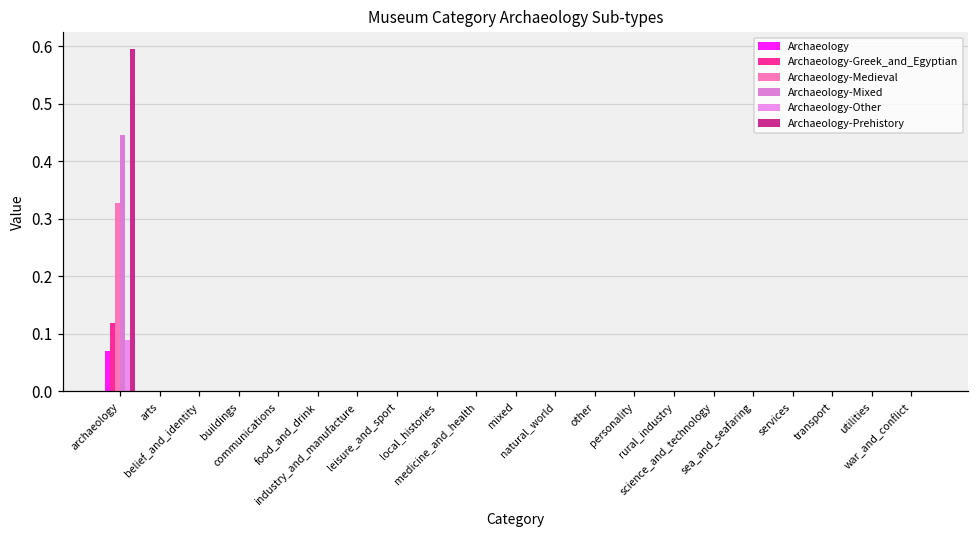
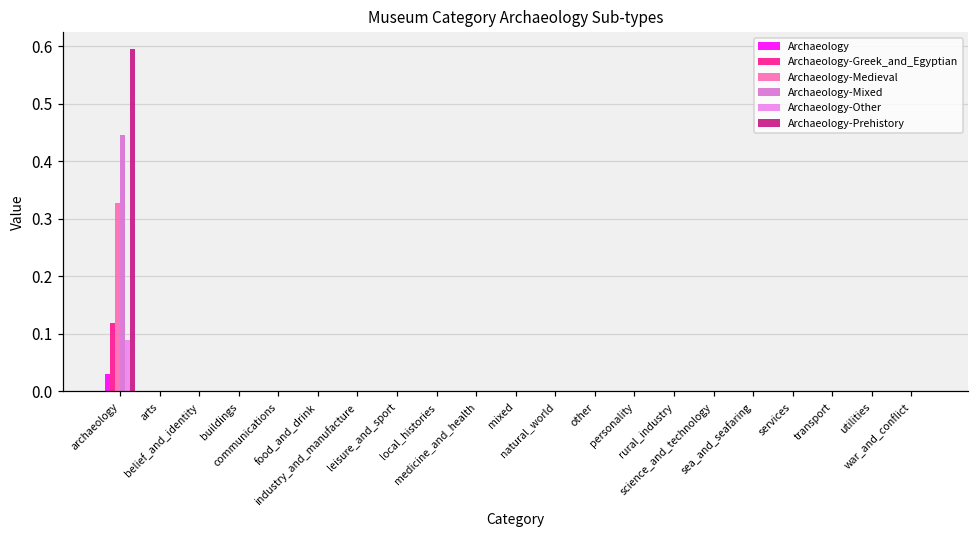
  {
    "Archaeology": {
-     "archaeology": 0.07,
+     "archaeology": 0.03,
      "arts": 0.00,
      "belief_and_identity": 0.00,
      "buildings": 0.00,
      "communications": 0.00,
      "food_and_drink": 0.00,
      "industry_and_manufacture": 0.00,
      "leisure_and_sport": 0.00,
      "local_histories": 0.00,
      "medicine_and_health": 0.00,
      "mixed": 0.00,
      "natural_world": 0.00,
      "other": 0.00,
      "personality": 0.00,
      "rural_industry": 0.00,
      "science_and_technology": 0.00,
      "sea_and_seafaring": 0.00,
      "services": 0.00,
      "transport": 0.00,
      "utilities": 0.00,
      "war_and_conflict": 0.00
    }
  }
